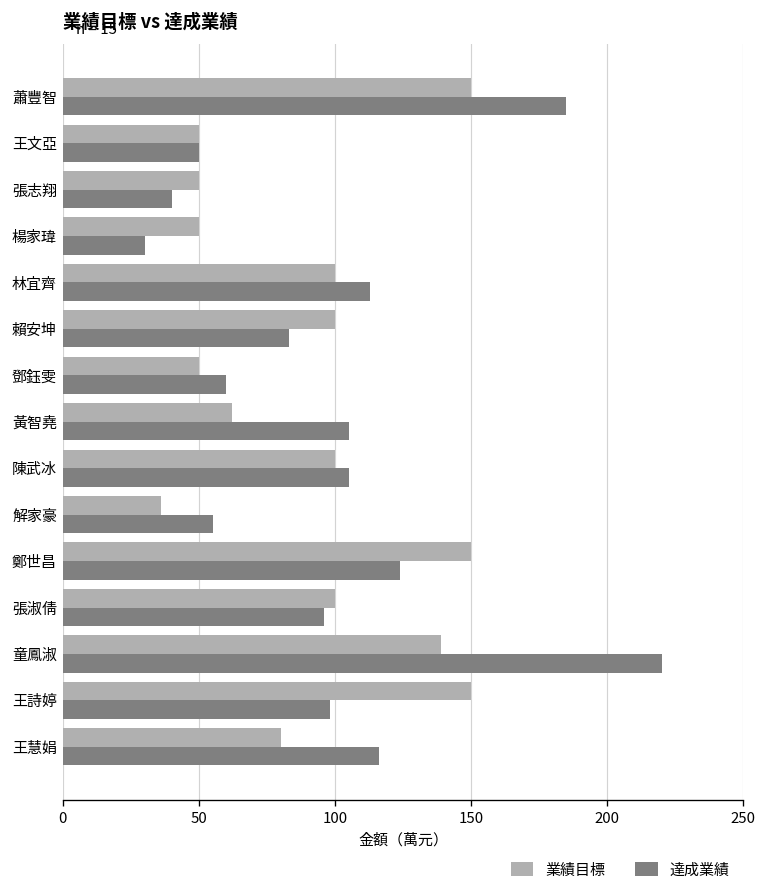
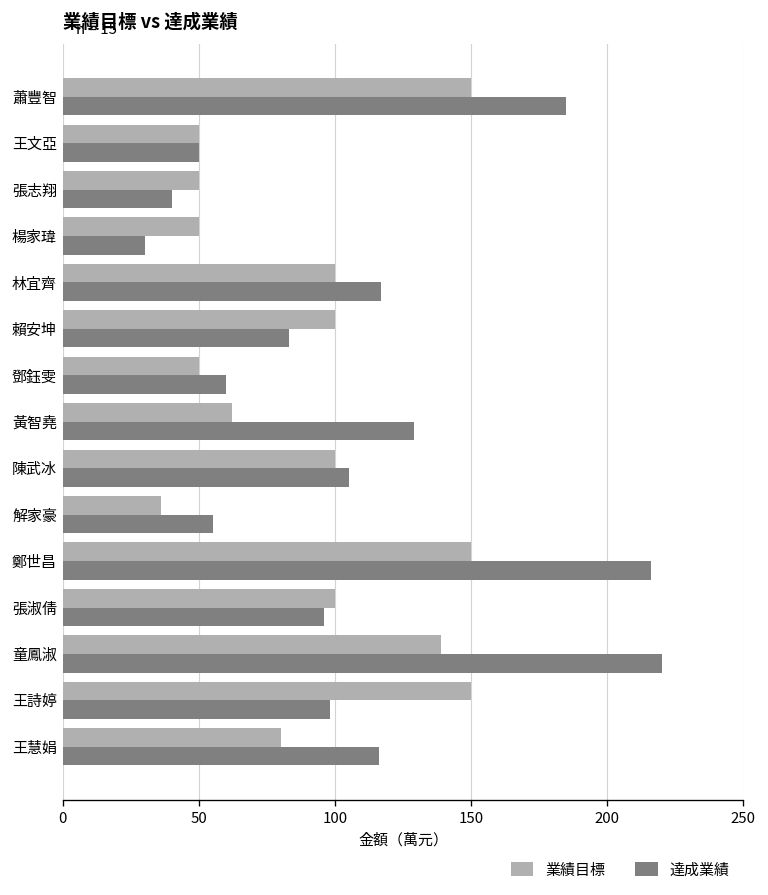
  {
    "業績目標": {
      "蕭豐智": 150,
      "王文亞": 50,
      "張志翔": 50,
      "楊家瑋": 50,
      "林宜齊": 100,
      "賴安坤": 100,
      "鄧鈺雯": 50,
      "黃智堯": 62,
      "陳武冰": 100,
      "解家豪": 36,
      "鄭世昌": 150,
      "張淑倩": 100,
      "童鳳淑": 139,
      "王詩婷": 150,
      "王慧娟": 80
    },
    "達成業績": {
      "蕭豐智": 185,
      "王文亞": 50,
      "張志翔": 40,
      "楊家瑋": 30,
-     "林宜齊": 113,
+     "林宜齊": 117,
      "賴安坤": 83,
      "鄧鈺雯": 60,
-     "黃智堯": 105,
+     "黃智堯": 129,
      "陳武冰": 105,
      "解家豪": 55,
-     "鄭世昌": 124,
+     "鄭世昌": 216,
      "張淑倩": 96,
      "童鳳淑": 220,
      "王詩婷": 98,
      "王慧娟": 116
    }
  }
